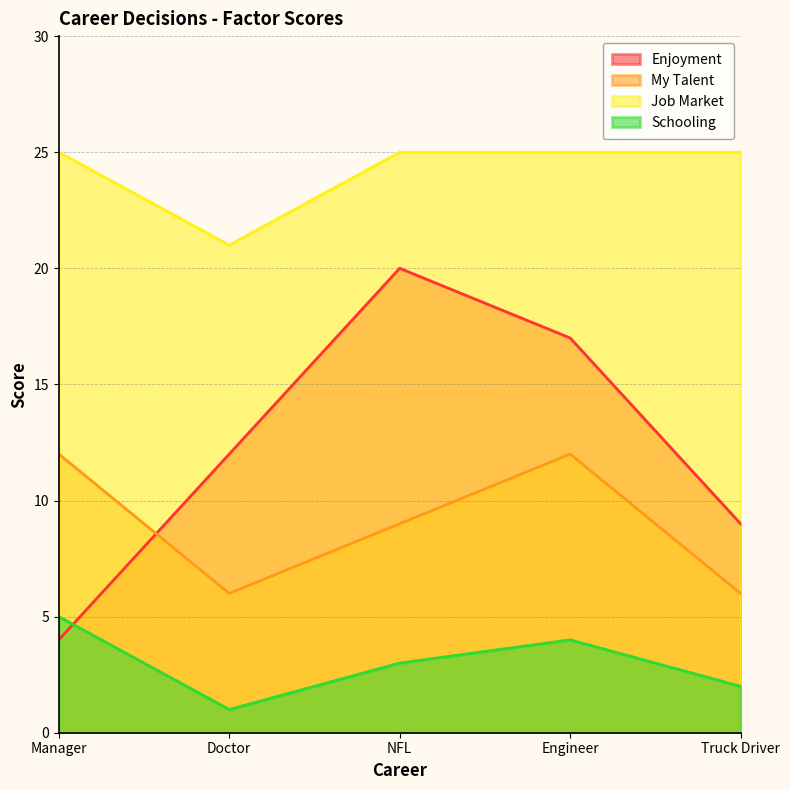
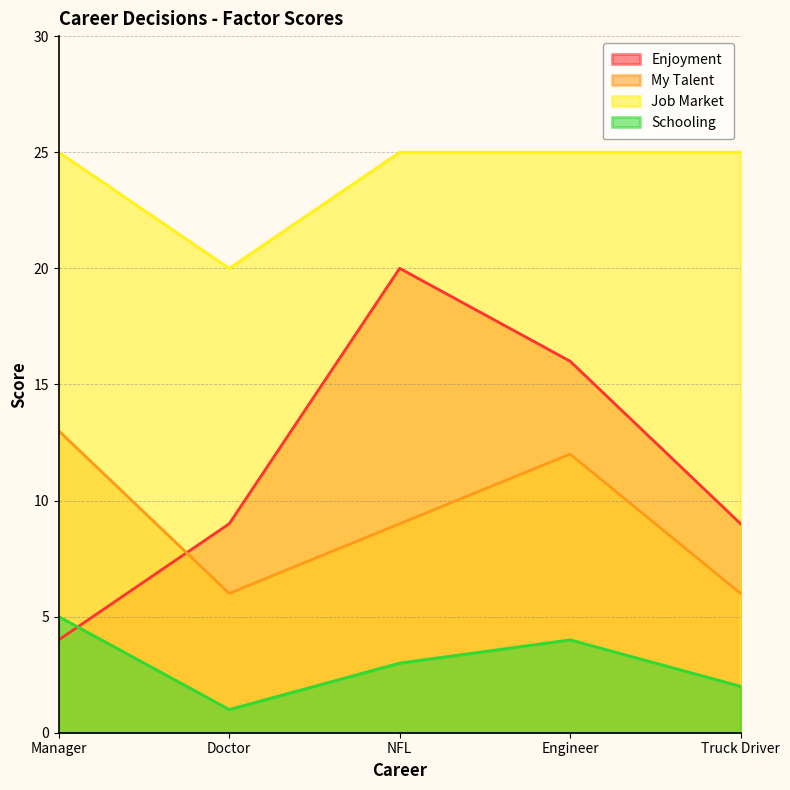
  {
    "Enjoyment": {
      "Manager": 4,
-     "Doctor": 12,
+     "Doctor": 9,
      "NFL": 20,
-     "Engineer": 17,
+     "Engineer": 16,
      "Truck Driver": 9
    },
    "My Talent": {
-     "Manager": 12,
+     "Manager": 13,
      "Doctor": 6,
      "NFL": 9,
      "Engineer": 12,
      "Truck Driver": 6
    },
    "Job Market": {
      "Manager": 25,
-     "Doctor": 21,
+     "Doctor": 20,
      "NFL": 25,
      "Engineer": 25,
      "Truck Driver": 25
    },
    "Schooling": {
      "Manager": 5,
      "Doctor": 1,
      "NFL": 3,
      "Engineer": 4,
      "Truck Driver": 2
    }
  }
